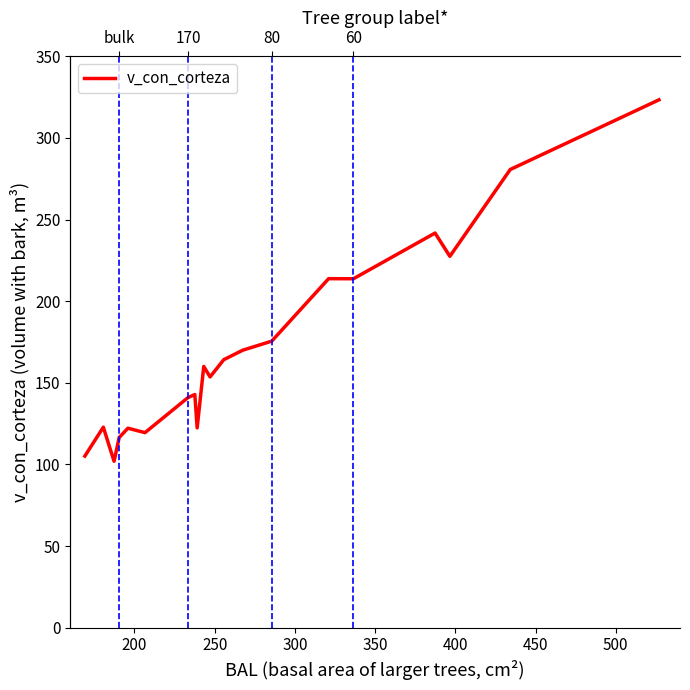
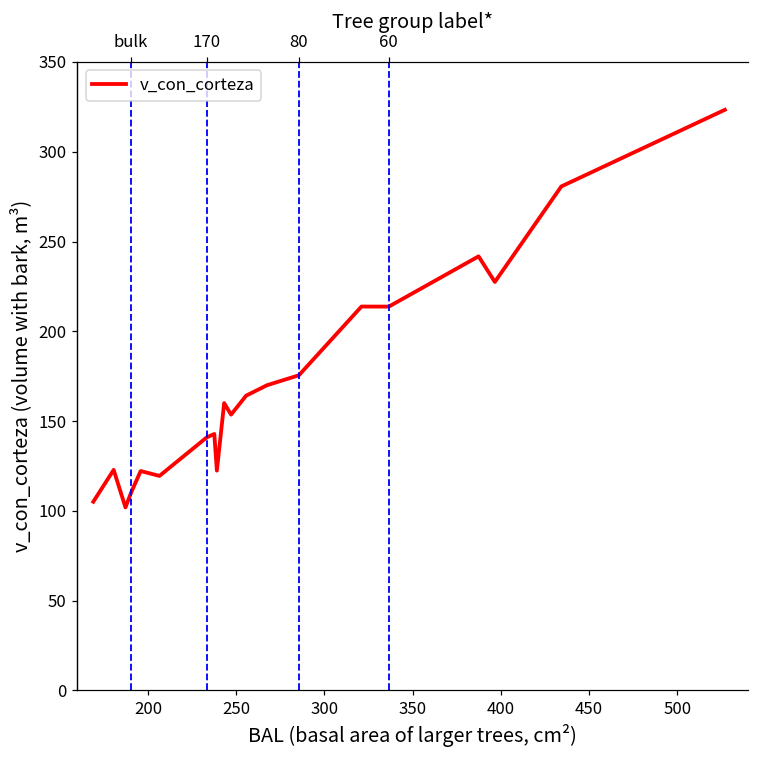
  {
-   "bulk": 116,
+   "bulk": 110,
    "170": 141,
    "80": 176,
    "60": 214
  }
